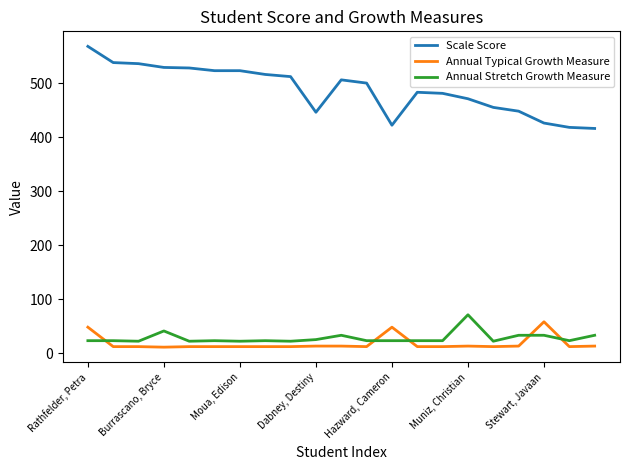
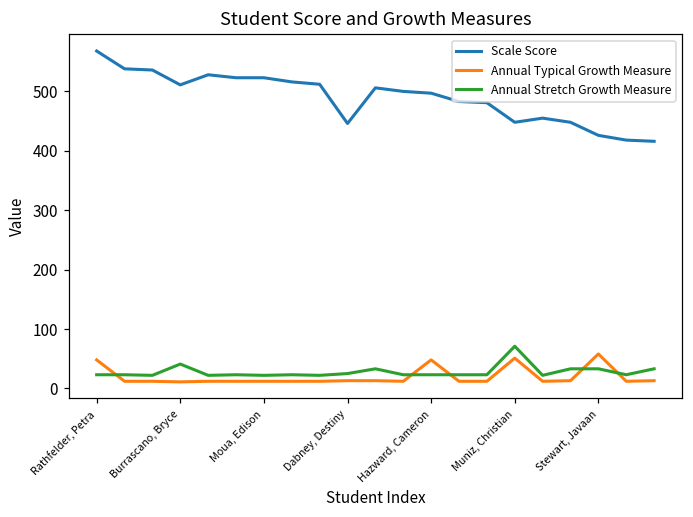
  {
    "Scale Score": {
      "Rathfelder, Petra": 570,
-     "Burrascano, Bryce": 530,
+     "Burrascano, Bryce": 510,
      "Moua, Edison": 520,
      "Dabney, Destiny": 450,
-     "Hazward, Cameron": 420,
-     "Muniz, Christian": 470,
+     "Hazward, Cameron": 500,
+     "Muniz, Christian": 450,
      "Stewart, Javaan": 430
    },
    "Annual Typical Growth Measure": {
      "Rathfelder, Petra": 50,
      "Burrascano, Bryce": 10,
      "Moua, Edison": 10,
      "Dabney, Destiny": 10,
      "Hazward, Cameron": 50,
-     "Muniz, Christian": 10,
+     "Muniz, Christian": 50,
      "Stewart, Javaan": 60
    },
    "Annual Stretch Growth Measure": {
      "Rathfelder, Petra": 20,
      "Burrascano, Bryce": 40,
      "Moua, Edison": 20,
      "Dabney, Destiny": 30,
      "Hazward, Cameron": 20,
      "Muniz, Christian": 70,
      "Stewart, Javaan": 30
    }
  }
